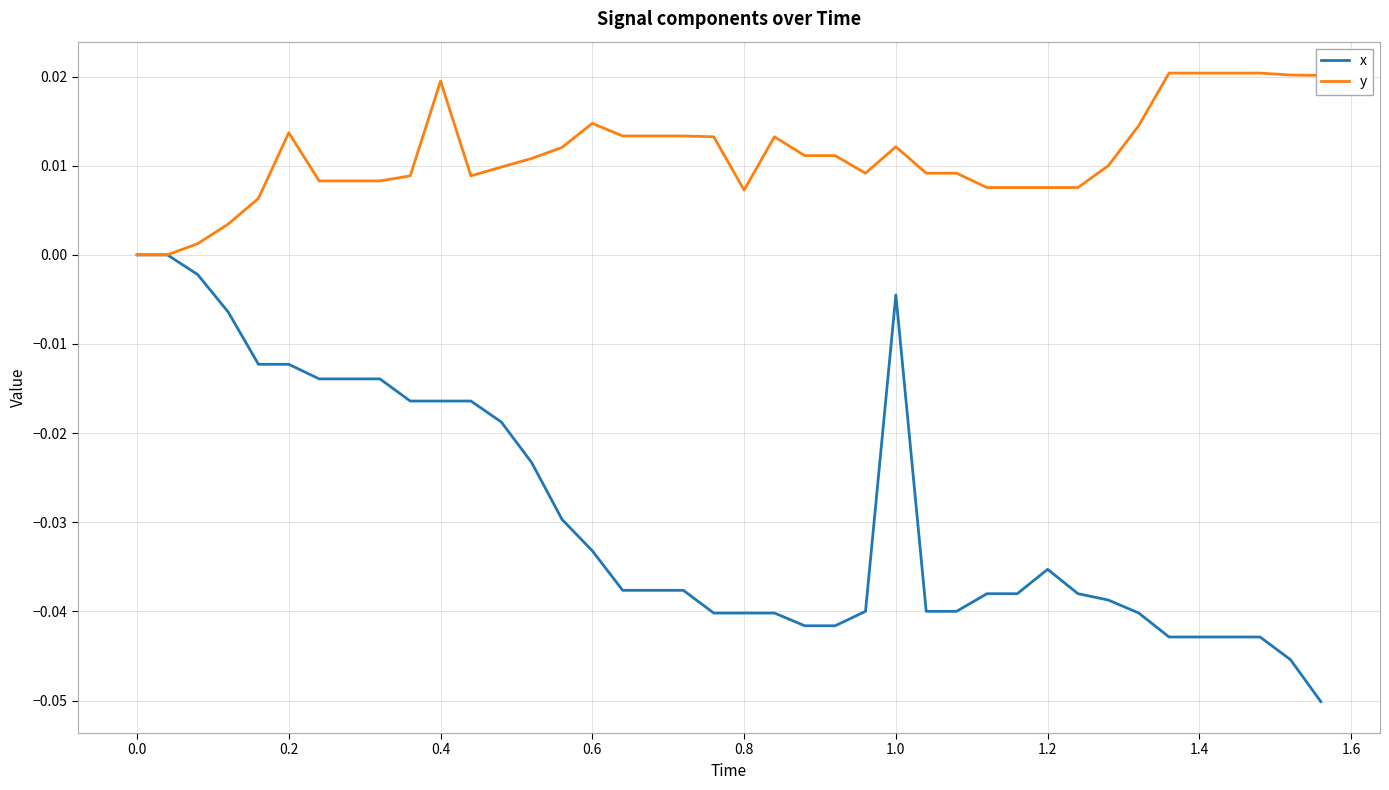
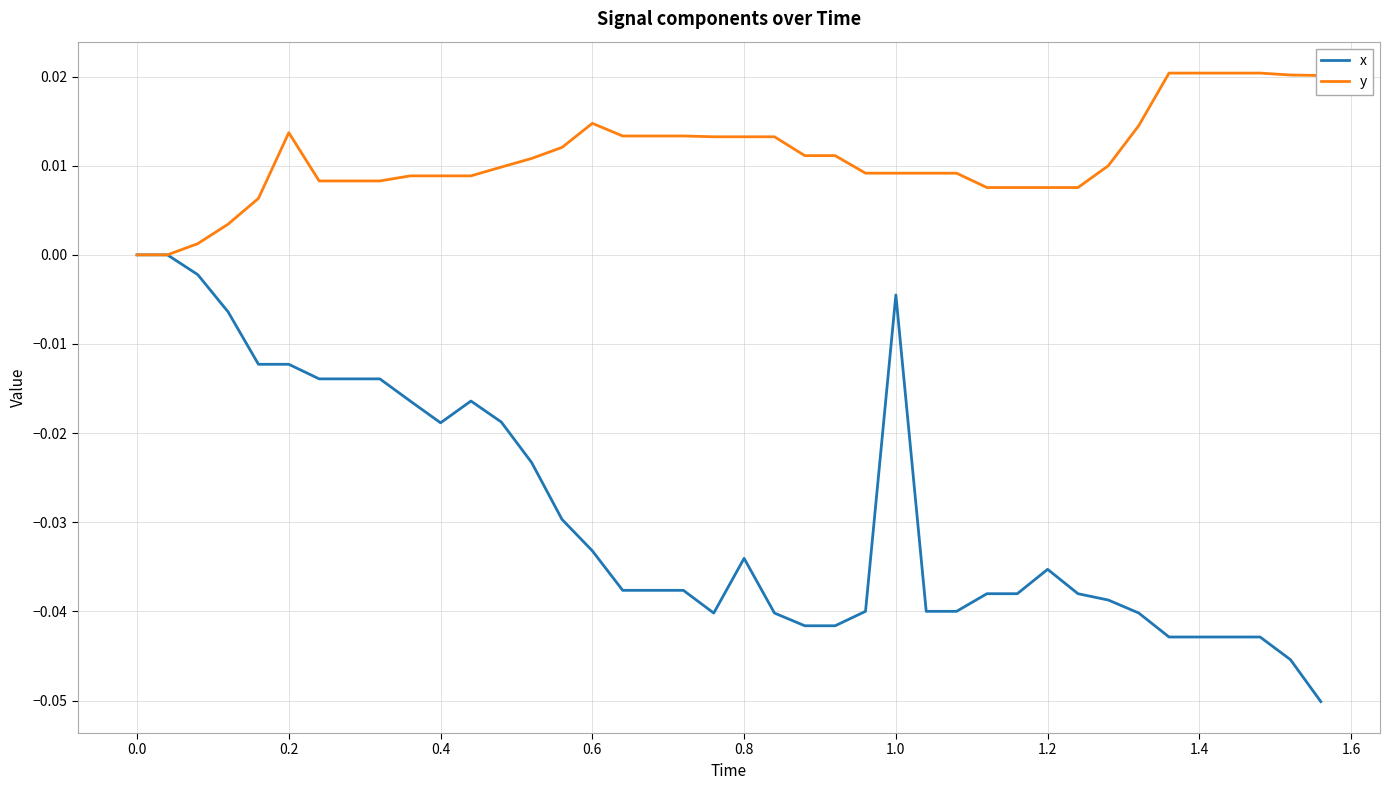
  {
    "x": {
      "0.2": -0.012,
-     "0.4": -0.016,
+     "0.4": -0.019,
      "0.6": -0.033,
-     "0.8": -0.040,
+     "0.8": -0.034,
      "1.0": -0.004,
      "1.2": -0.035,
      "1.4": -0.043
    },
    "y": {
      "0.2": 0.014,
-     "0.4": 0.019,
+     "0.4": 0.009,
      "0.6": 0.015,
-     "0.8": 0.007,
-     "1.0": 0.012,
+     "0.8": 0.013,
+     "1.0": 0.009,
      "1.2": 0.008,
      "1.4": 0.020
    }
  }
